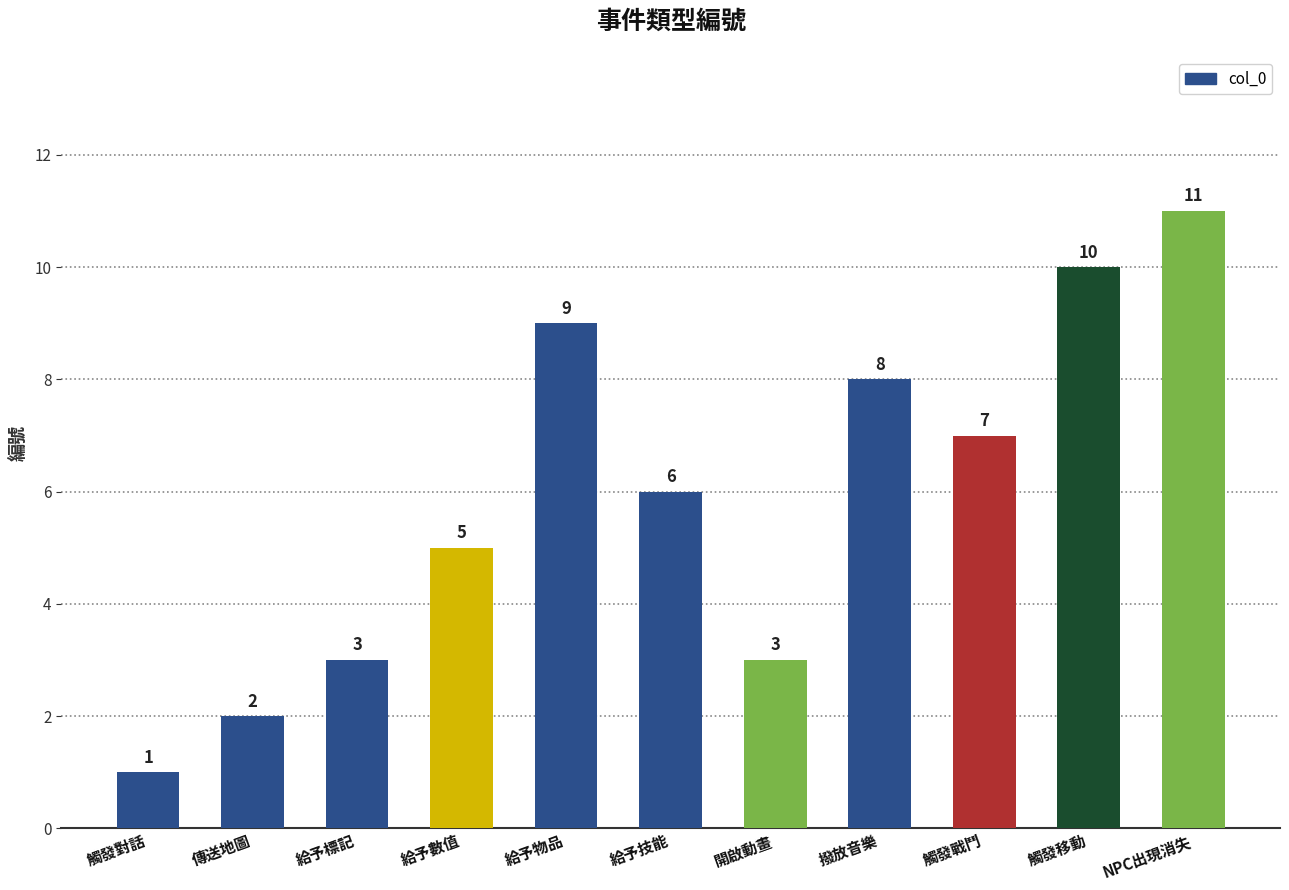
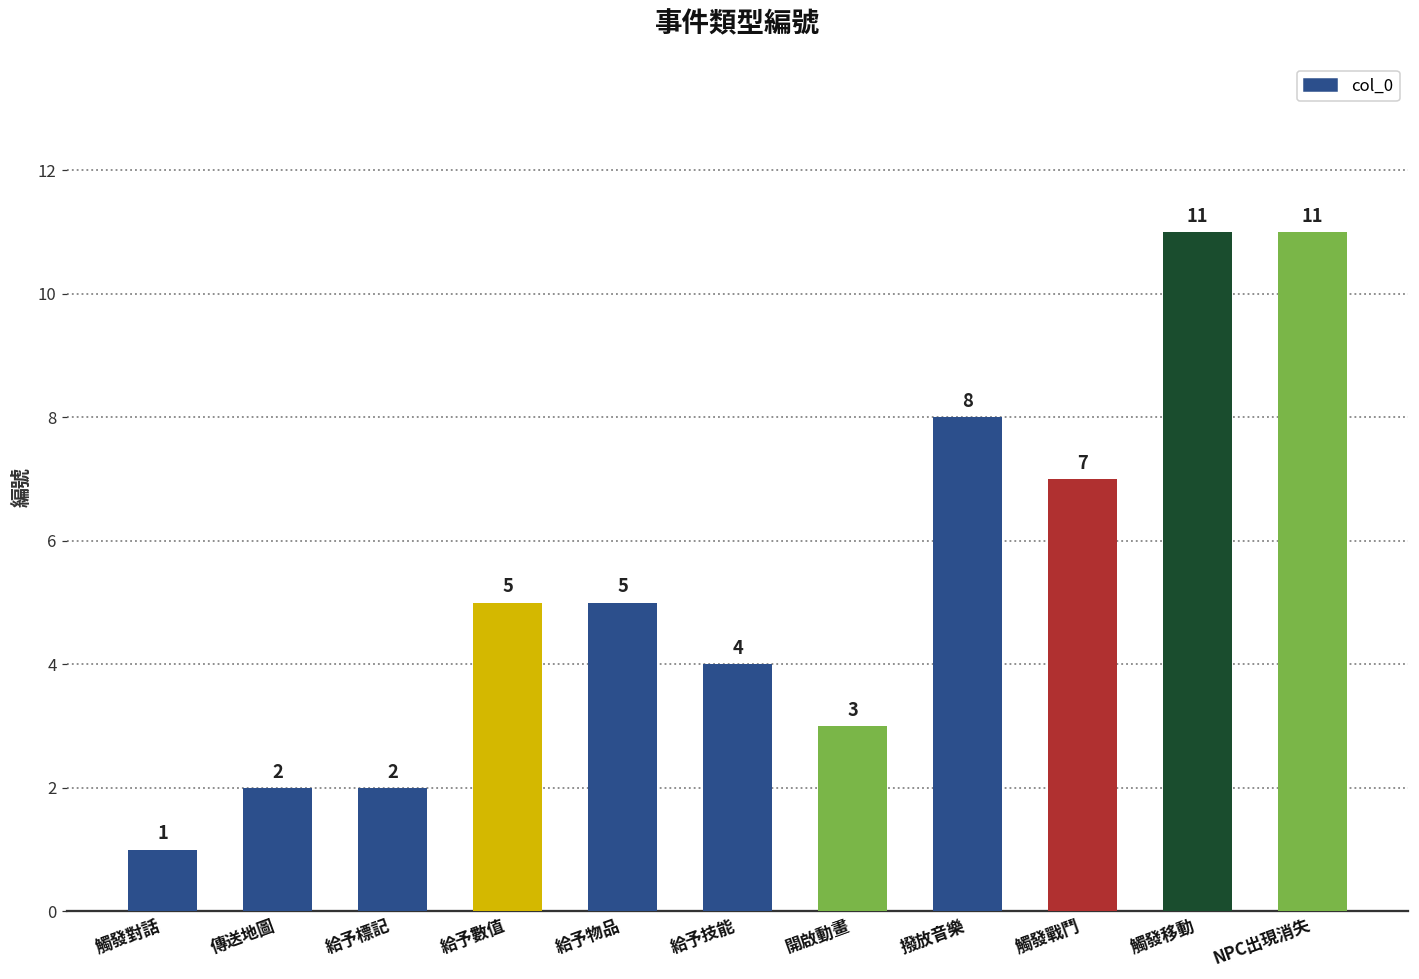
  {
    "觸發對話": 1,
    "傳送地圖": 2,
-   "給予標記": 3,
+   "給予標記": 2,
    "給予數值": 5,
-   "給予物品": 9,
-   "給予技能": 6,
+   "給予物品": 5,
+   "給予技能": 4,
    "開啟動畫": 3,
    "撥放音樂": 8,
    "觸發戰鬥": 7,
-   "觸發移動": 10,
+   "觸發移動": 11,
    "NPC出現消失": 11
  }
